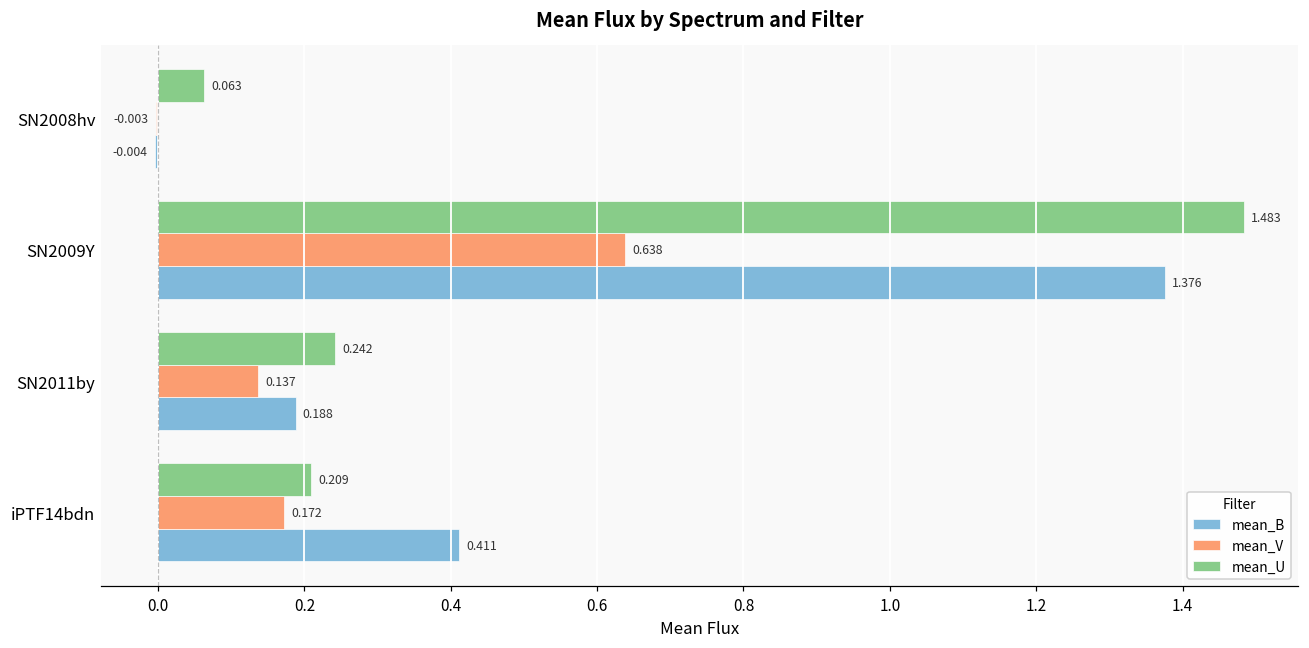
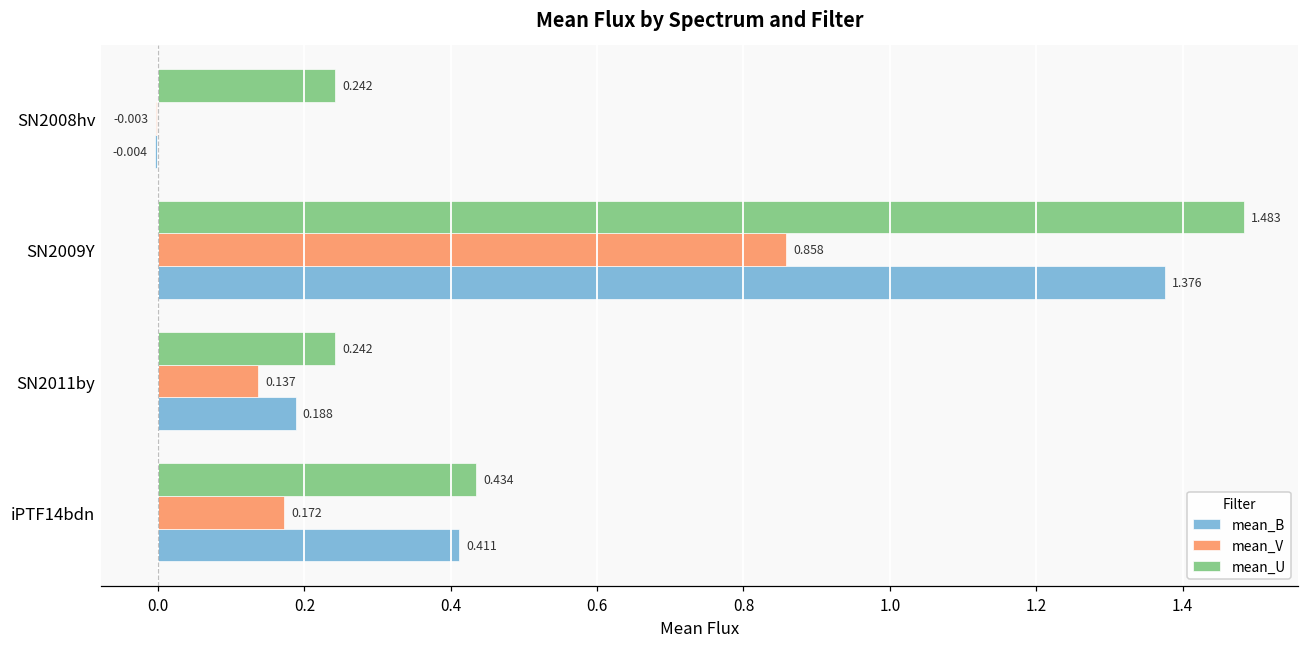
  {
    "mean_B": {
      "SN2008hv": -0.004,
      "SN2009Y": 1.376,
      "SN2011by": 0.188,
      "iPTF14bdn": 0.411
    },
    "mean_V": {
      "SN2008hv": -0.003,
-     "SN2009Y": 0.638,
+     "SN2009Y": 0.858,
      "SN2011by": 0.137,
      "iPTF14bdn": 0.172
    },
    "mean_U": {
-     "SN2008hv": 0.063,
+     "SN2008hv": 0.242,
      "SN2009Y": 1.483,
      "SN2011by": 0.242,
-     "iPTF14bdn": 0.209
+     "iPTF14bdn": 0.434
    }
  }
